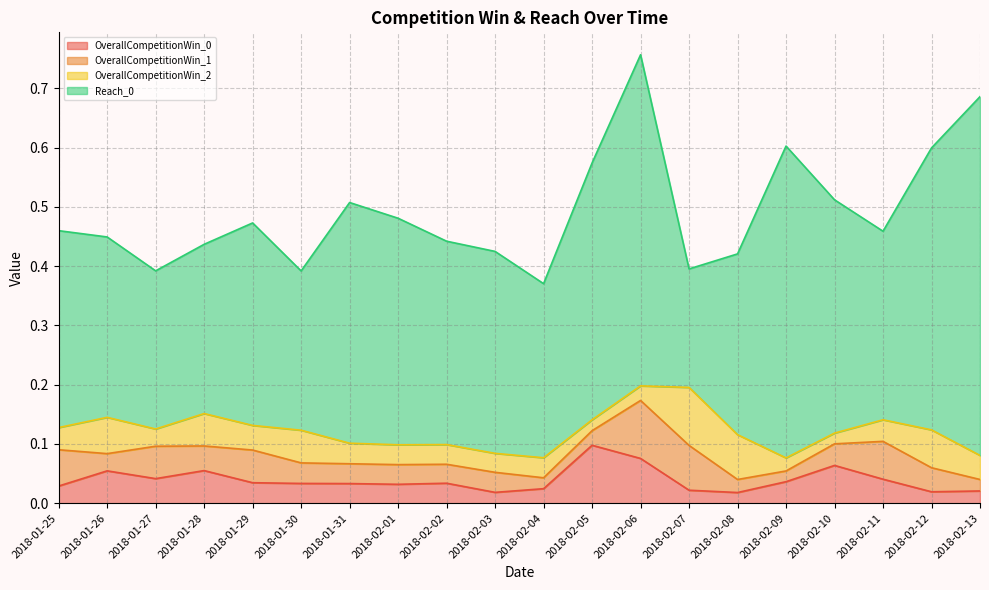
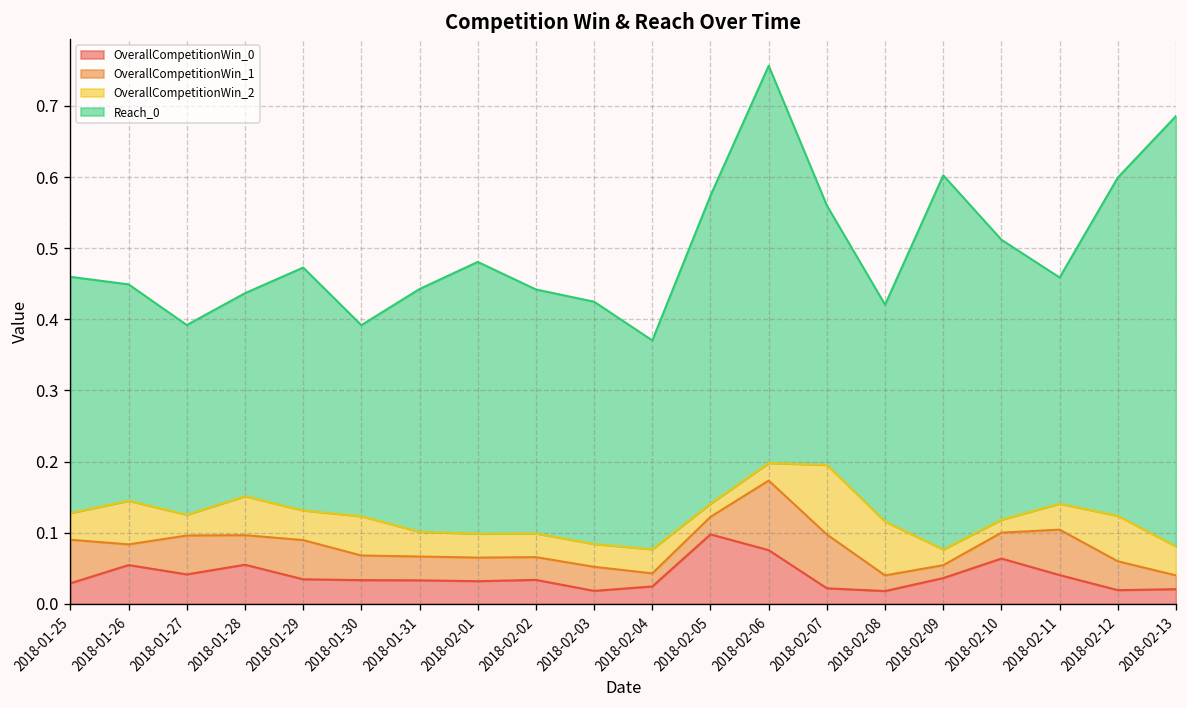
  {
    "Reach_0": {
      "2018-01-25": 0.33,
      "2018-01-26": 0.30,
      "2018-01-27": 0.27,
      "2018-01-28": 0.29,
      "2018-01-29": 0.34,
      "2018-01-30": 0.27,
-     "2018-01-31": 0.41,
+     "2018-01-31": 0.34,
      "2018-02-01": 0.38,
      "2018-02-02": 0.34,
      "2018-02-03": 0.34,
      "2018-02-04": 0.29,
      "2018-02-05": 0.43,
      "2018-02-06": 0.56,
-     "2018-02-07": 0.20,
+     "2018-02-07": 0.36,
      "2018-02-08": 0.30,
      "2018-02-09": 0.53,
      "2018-02-10": 0.39,
      "2018-02-11": 0.32,
      "2018-02-12": 0.48,
      "2018-02-13": 0.61
    }
  }
